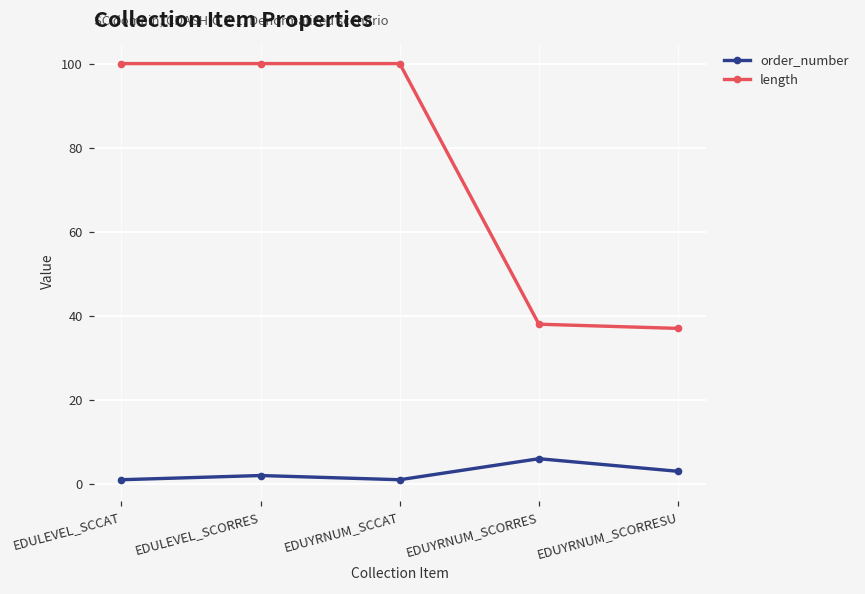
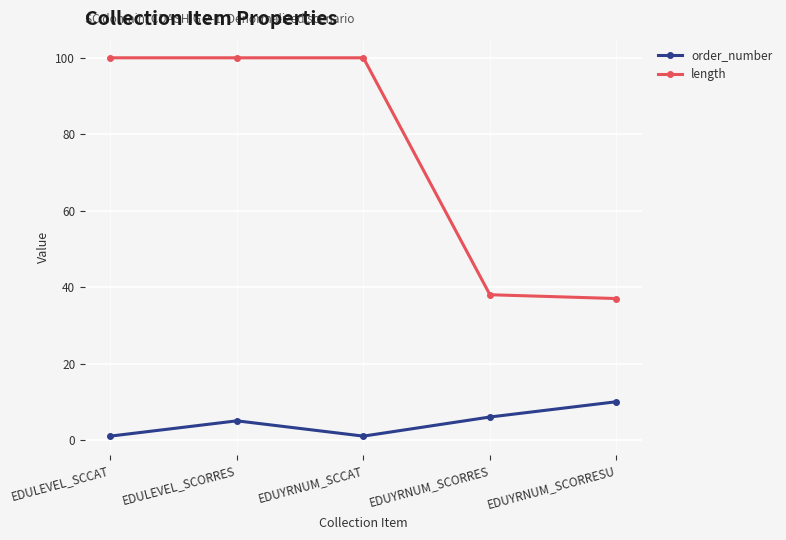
  {
    "order_number": {
      "EDULEVEL_SCCAT": 1,
-     "EDULEVEL_SCORRES": 2,
+     "EDULEVEL_SCORRES": 5,
      "EDUYRNUM_SCCAT": 1,
      "EDUYRNUM_SCORRES": 6,
-     "EDUYRNUM_SCORRESU": 3
+     "EDUYRNUM_SCORRESU": 10
    },
    "length": {
      "EDULEVEL_SCCAT": 100,
      "EDULEVEL_SCORRES": 100,
      "EDUYRNUM_SCCAT": 100,
      "EDUYRNUM_SCORRES": 38,
      "EDUYRNUM_SCORRESU": 37
    }
  }
